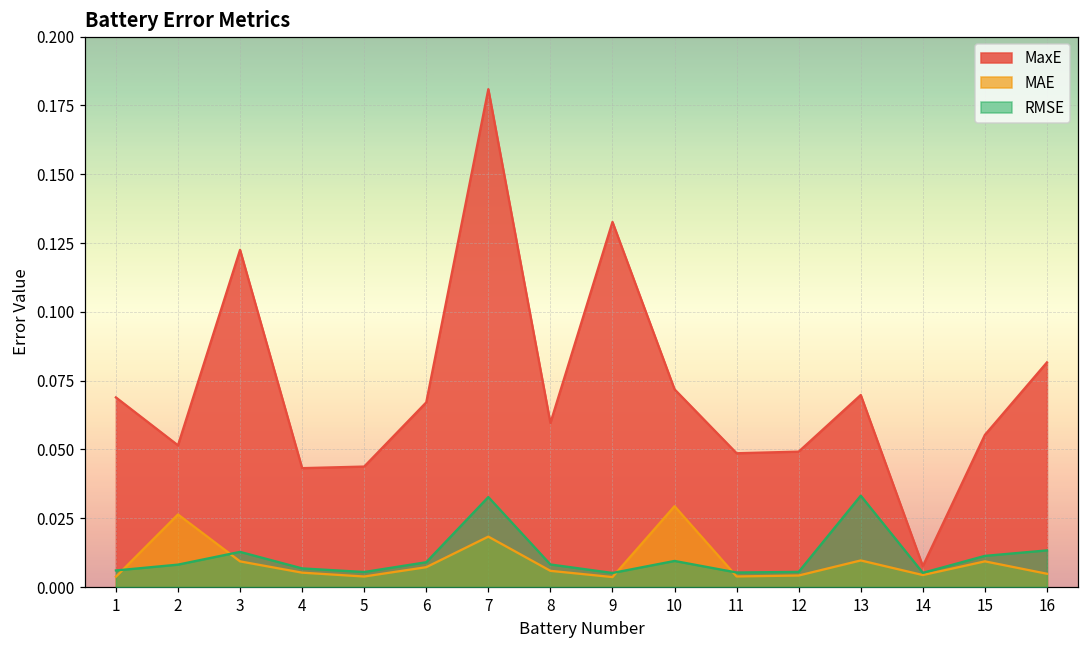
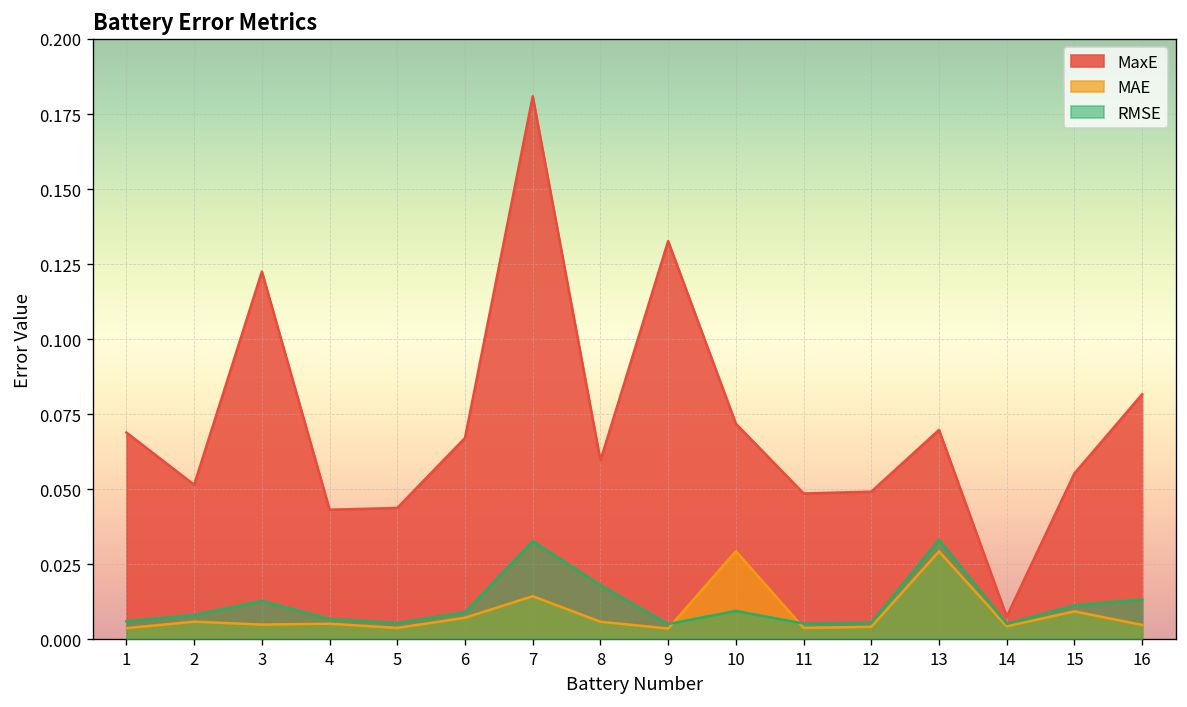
  {
    "MaxE": {
      "1": 0.069,
      "2": 0.052,
      "3": 0.123,
      "4": 0.043,
      "5": 0.044,
      "6": 0.067,
      "7": 0.181,
      "8": 0.060,
      "9": 0.133,
      "10": 0.072,
      "11": 0.049,
      "12": 0.049,
      "13": 0.070,
      "14": 0.008,
      "15": 0.055,
      "16": 0.082
    },
    "MAE": {
      "1": 0.004,
-     "2": 0.026,
-     "3": 0.009,
+     "2": 0.006,
+     "3": 0.005,
      "4": 0.005,
      "5": 0.004,
      "6": 0.007,
-     "7": 0.018,
+     "7": 0.014,
      "8": 0.006,
      "9": 0.004,
      "10": 0.029,
      "11": 0.004,
      "12": 0.004,
-     "13": 0.010,
+     "13": 0.029,
      "15": 0.009,
      "16": 0.005
    },
    "RMSE": {
      "1": 0.006,
      "2": 0.008,
      "3": 0.013,
      "4": 0.007,
      "5": 0.005,
      "6": 0.009,
      "7": 0.033,
-     "8": 0.008,
+     "8": 0.018,
      "9": 0.005,
      "10": 0.010,
      "11": 0.005,
      "12": 0.006,
      "13": 0.033,
      "15": 0.011,
      "16": 0.013
    }
  }
